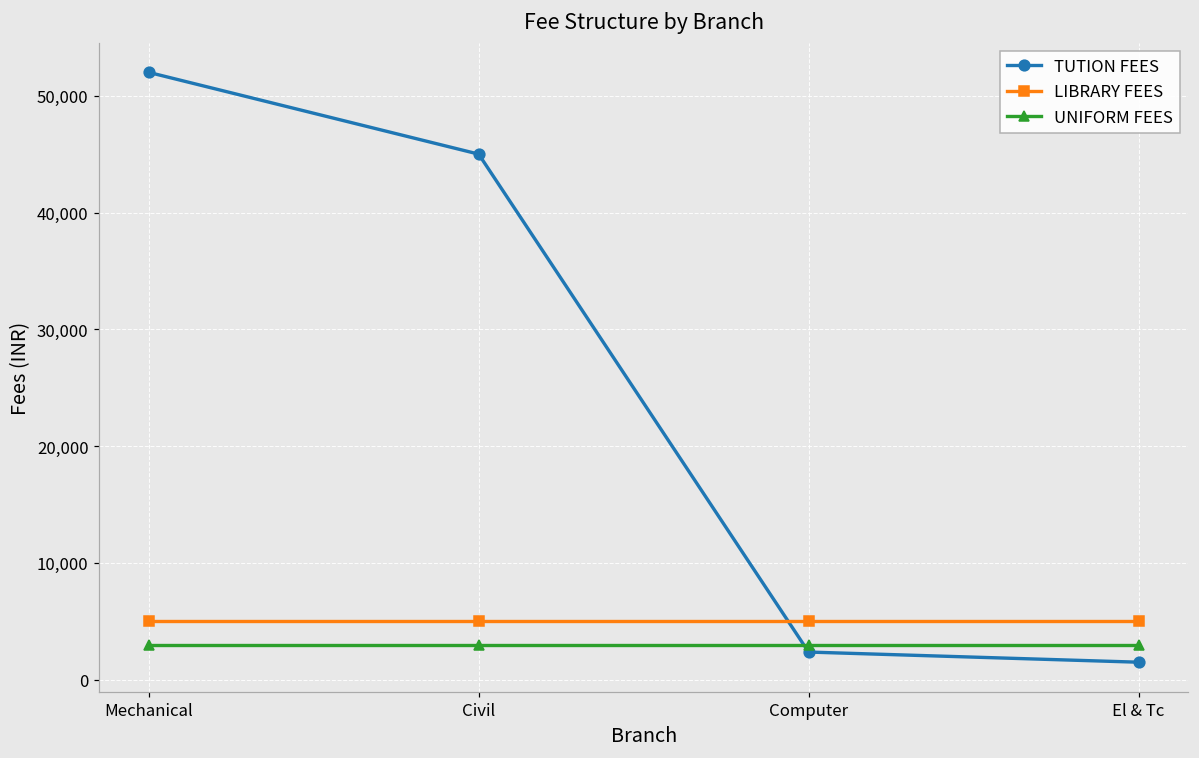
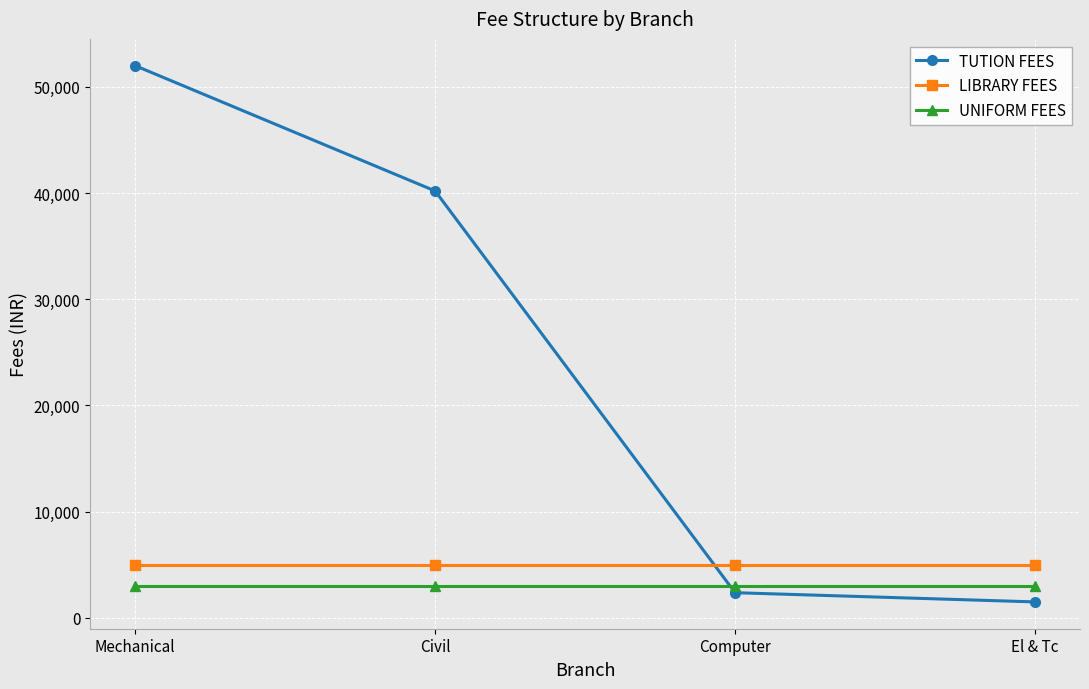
  {
    "TUTION FEES": {
      "Mechanical": "52,000",
-     "Civil": "45,000",
+     "Civil": "40,200",
      "Computer": "2,400",
      "El & Tc": "1,500"
    },
    "LIBRARY FEES": {
      "Mechanical": "5,000",
      "Civil": "5,000",
      "Computer": "5,000",
      "El & Tc": "5,000"
    },
    "UNIFORM FEES": {
      "Mechanical": "3,000",
      "Civil": "3,000",
      "Computer": "3,000",
      "El & Tc": "3,000"
    }
  }
